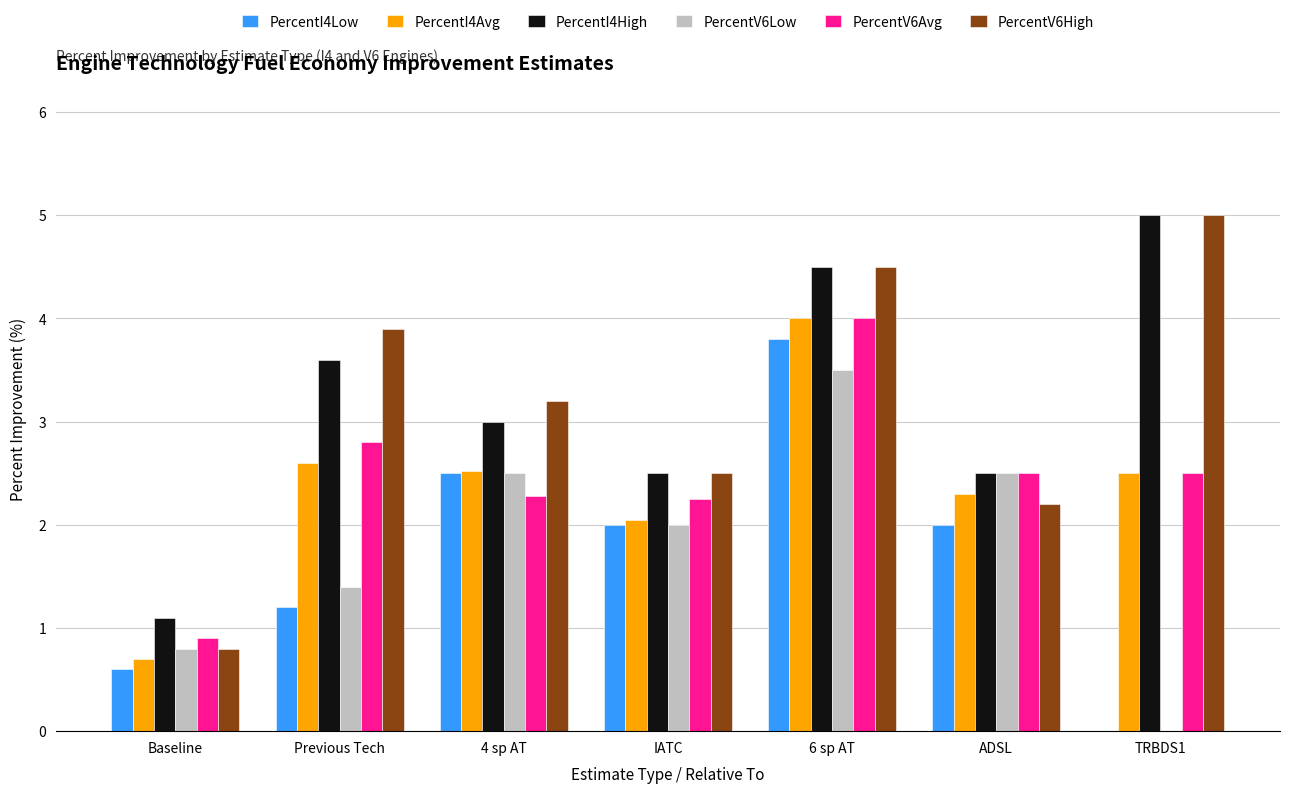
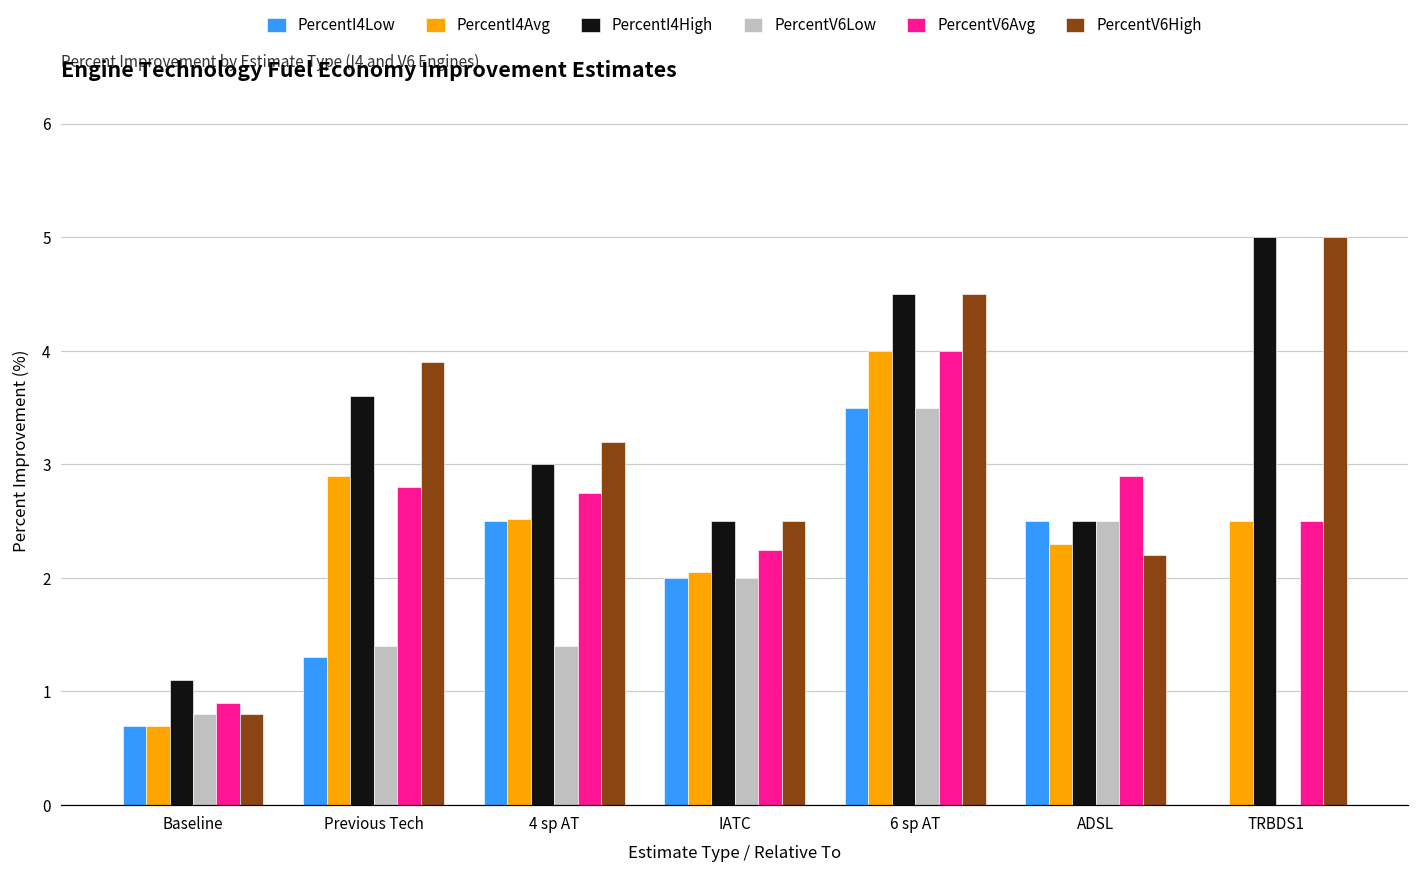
  {
    "PercentI4Low": {
-     "Baseline": 0.6,
-     "Previous Tech": 1.2,
+     "Baseline": 0.7,
+     "Previous Tech": 1.3,
      "4 sp AT": 2.5,
      "IATC": 2.0,
-     "6 sp AT": 3.8,
-     "ADSL": 2.0,
+     "6 sp AT": 3.5,
+     "ADSL": 2.5,
      "TRBDS1": 0.0
    },
    "PercentI4Avg": {
      "Baseline": 0.7,
-     "Previous Tech": 2.6,
+     "Previous Tech": 2.9,
      "4 sp AT": 2.5,
      "IATC": 2.05,
      "6 sp AT": 4.0,
      "ADSL": 2.3,
      "TRBDS1": 2.5
    },
    "PercentI4High": {
      "Baseline": 1.10,
      "Previous Tech": 3.60,
      "4 sp AT": 3.00,
      "IATC": 2.50,
      "6 sp AT": 4.50,
      "ADSL": 2.50,
      "TRBDS1": 5.00
    },
    "PercentV6Low": {
      "Baseline": 0.8,
      "Previous Tech": 1.4,
-     "4 sp AT": 2.5,
+     "4 sp AT": 1.4,
      "IATC": 2.0,
      "6 sp AT": 3.5,
      "ADSL": 2.5,
      "TRBDS1": 0.0
    },
    "PercentV6Avg": {
      "Baseline": 0.90,
      "Previous Tech": 2.80,
-     "4 sp AT": 2.28,
+     "4 sp AT": 2.75,
      "IATC": 2.25,
      "6 sp AT": 4.00,
-     "ADSL": 2.5,
+     "ADSL": 2.9,
      "TRBDS1": 2.50
    },
    "PercentV6High": {
      "Baseline": 0.80,
      "Previous Tech": 3.90,
      "4 sp AT": 3.20,
      "IATC": 2.50,
      "6 sp AT": 4.50,
      "ADSL": 2.20,
      "TRBDS1": 5.00
    }
  }
